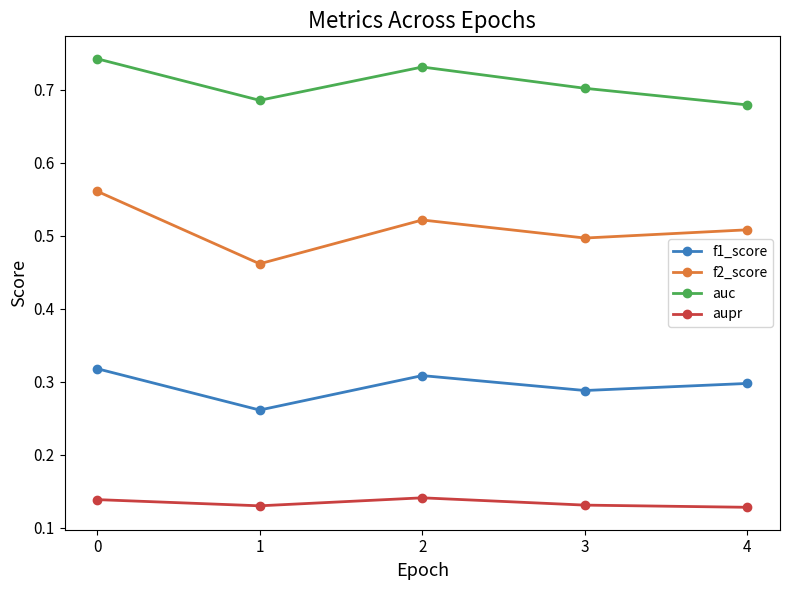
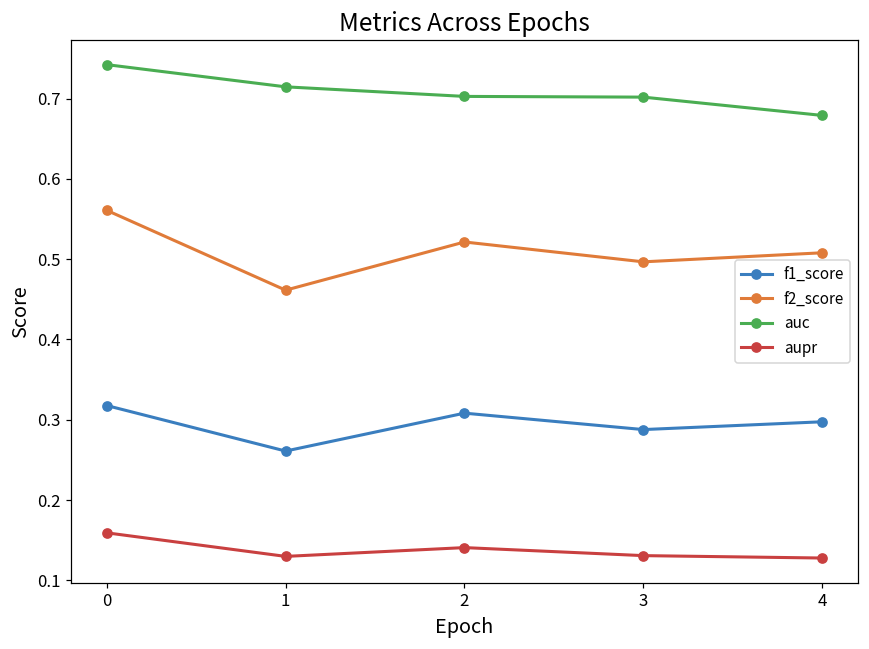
  {
    "f1_score": {
      "0": 0.32,
      "1": 0.26,
      "2": 0.31,
      "3": 0.29,
      "4": 0.30
    },
    "f2_score": {
      "0": 0.56,
      "1": 0.46,
      "2": 0.52,
      "3": 0.50,
      "4": 0.51
    },
    "auc": {
      "0": 0.74,
-     "1": 0.69,
-     "2": 0.73,
+     "1": 0.71,
+     "2": 0.70,
      "3": 0.70,
      "4": 0.68
    },
    "aupr": {
-     "0": 0.14,
+     "0": 0.16,
      "1": 0.13,
      "2": 0.14,
      "3": 0.13,
      "4": 0.13
    }
  }
